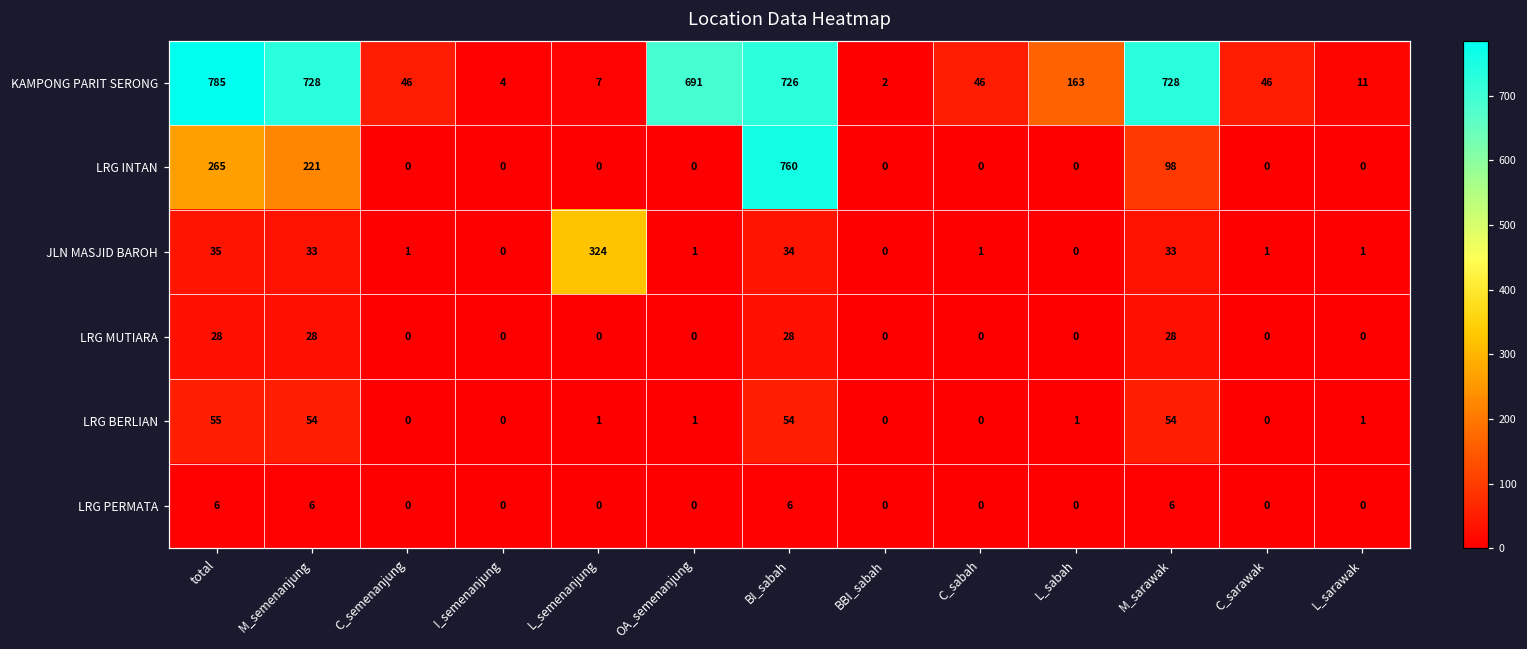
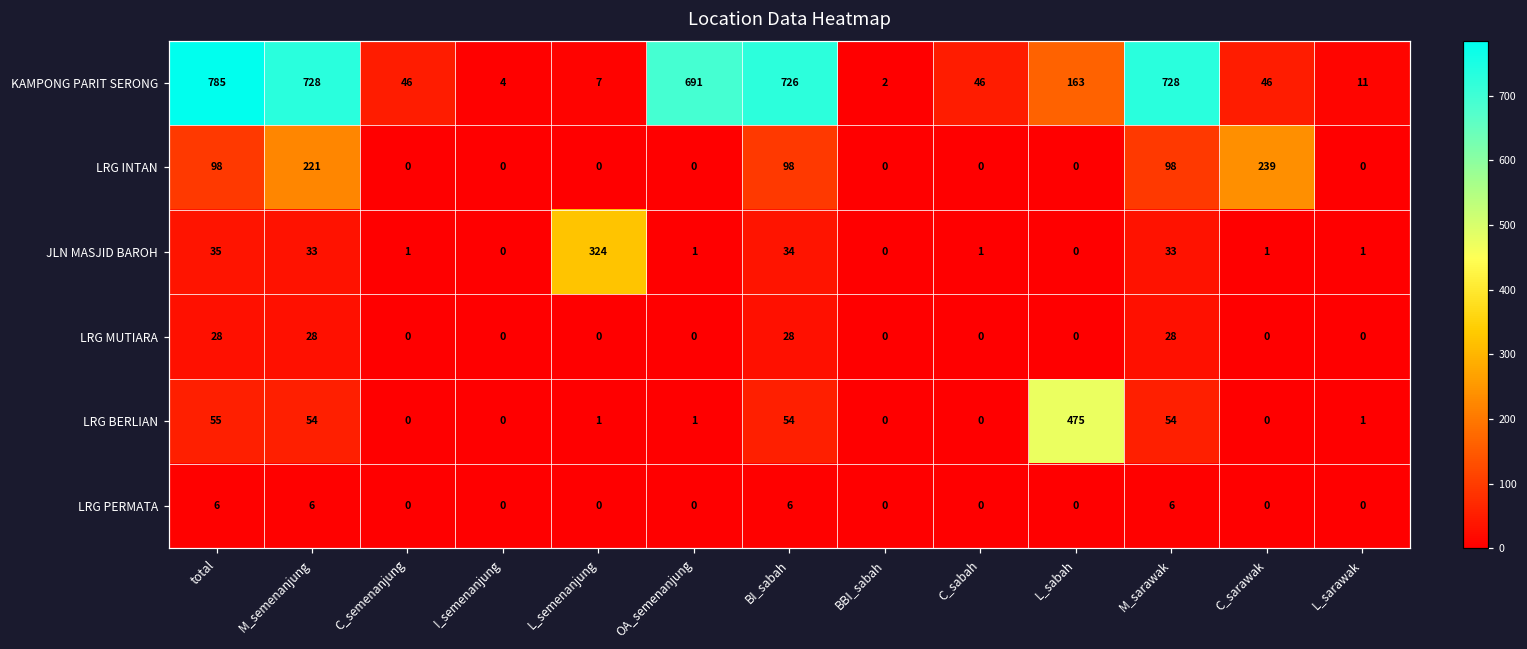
  {
    "KAMPONG PARIT SERONG": {
      "total": 785,
      "M_semenanjung": 728,
      "C_semenanjung": 46,
      "I_semenanjung": 4,
      "L_semenanjung": 7,
      "OA_semenanjung": 691,
      "BI_sabah": 726,
      "BBI_sabah": 2,
      "C_sabah": 46,
      "L_sabah": 163,
      "M_sarawak": 728,
      "C_sarawak": 46,
      "L_sarawak": 11
    },
    "LRG INTAN": {
-     "total": 265,
+     "total": 98,
      "M_semenanjung": 221,
      "C_semenanjung": 0,
      "I_semenanjung": 0,
      "L_semenanjung": 0,
      "OA_semenanjung": 0,
-     "BI_sabah": 760,
+     "BI_sabah": 98,
      "BBI_sabah": 0,
      "C_sabah": 0,
      "L_sabah": 0,
      "M_sarawak": 98,
-     "C_sarawak": 0,
+     "C_sarawak": 239,
      "L_sarawak": 0
    },
    "JLN MASJID BAROH": {
      "total": 35,
      "M_semenanjung": 33,
      "C_semenanjung": 1,
      "I_semenanjung": 0,
      "L_semenanjung": 324,
      "OA_semenanjung": 1,
      "BI_sabah": 34,
      "BBI_sabah": 0,
      "C_sabah": 1,
      "L_sabah": 0,
      "M_sarawak": 33,
      "C_sarawak": 1,
      "L_sarawak": 1
    },
    "LRG MUTIARA": {
      "total": 28,
      "M_semenanjung": 28,
      "C_semenanjung": 0,
      "I_semenanjung": 0,
      "L_semenanjung": 0,
      "OA_semenanjung": 0,
      "BI_sabah": 28,
      "BBI_sabah": 0,
      "C_sabah": 0,
      "L_sabah": 0,
      "M_sarawak": 28,
      "C_sarawak": 0,
      "L_sarawak": 0
    },
    "LRG BERLIAN": {
      "total": 55,
      "M_semenanjung": 54,
      "C_semenanjung": 0,
      "I_semenanjung": 0,
      "L_semenanjung": 1,
      "OA_semenanjung": 1,
      "BI_sabah": 54,
      "BBI_sabah": 0,
      "C_sabah": 0,
-     "L_sabah": 1,
+     "L_sabah": 475,
      "M_sarawak": 54,
      "C_sarawak": 0,
      "L_sarawak": 1
    },
    "LRG PERMATA": {
      "total": 6,
      "M_semenanjung": 6,
      "C_semenanjung": 0,
      "I_semenanjung": 0,
      "L_semenanjung": 0,
      "OA_semenanjung": 0,
      "BI_sabah": 6,
      "BBI_sabah": 0,
      "C_sabah": 0,
      "L_sabah": 0,
      "M_sarawak": 6,
      "C_sarawak": 0,
      "L_sarawak": 0
    }
  }
